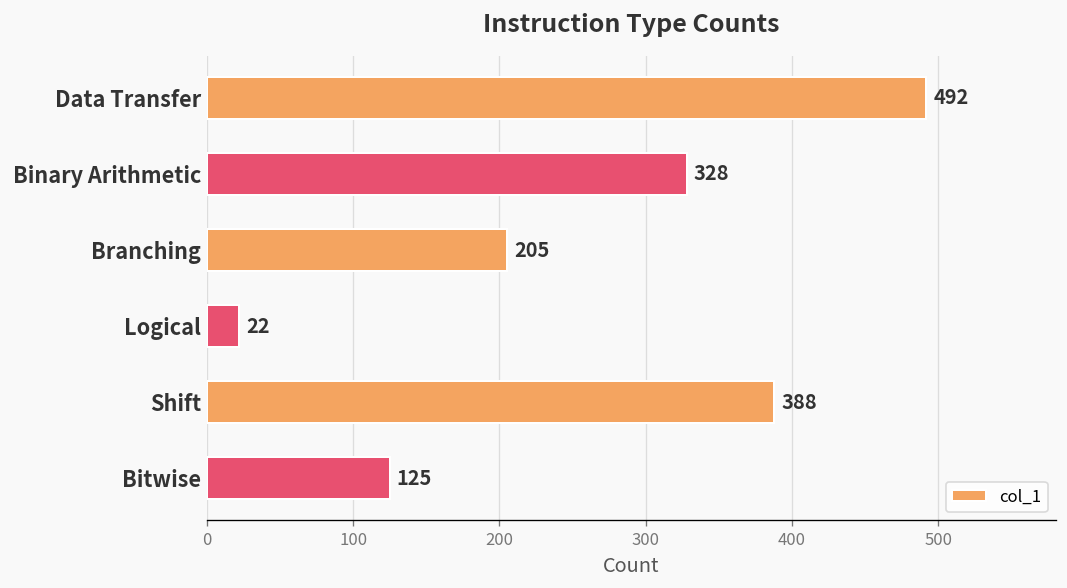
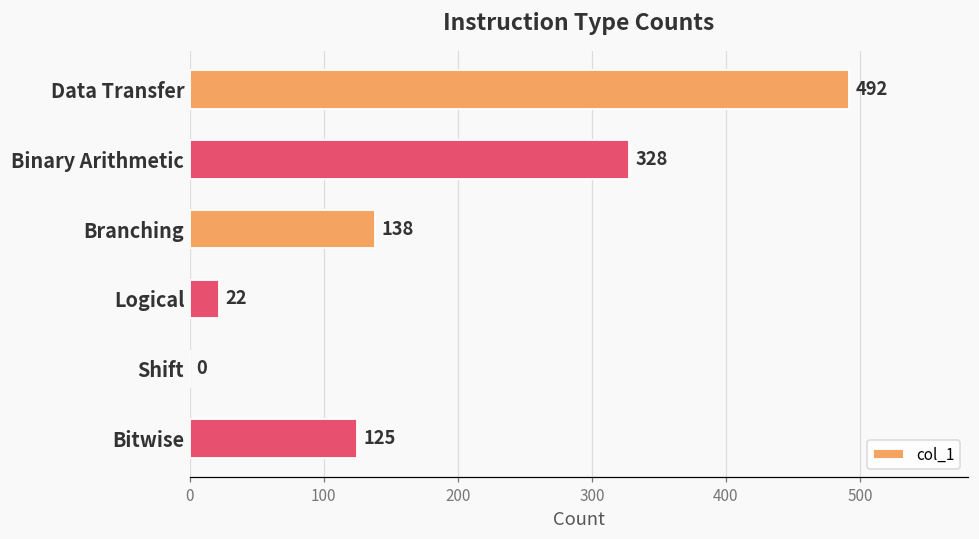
  {
    "Data Transfer": 492,
    "Binary Arithmetic": 328,
-   "Branching": 205,
+   "Branching": 138,
    "Logical": 22,
-   "Shift": 388,
+   "Shift": 0,
    "Bitwise": 125
  }
